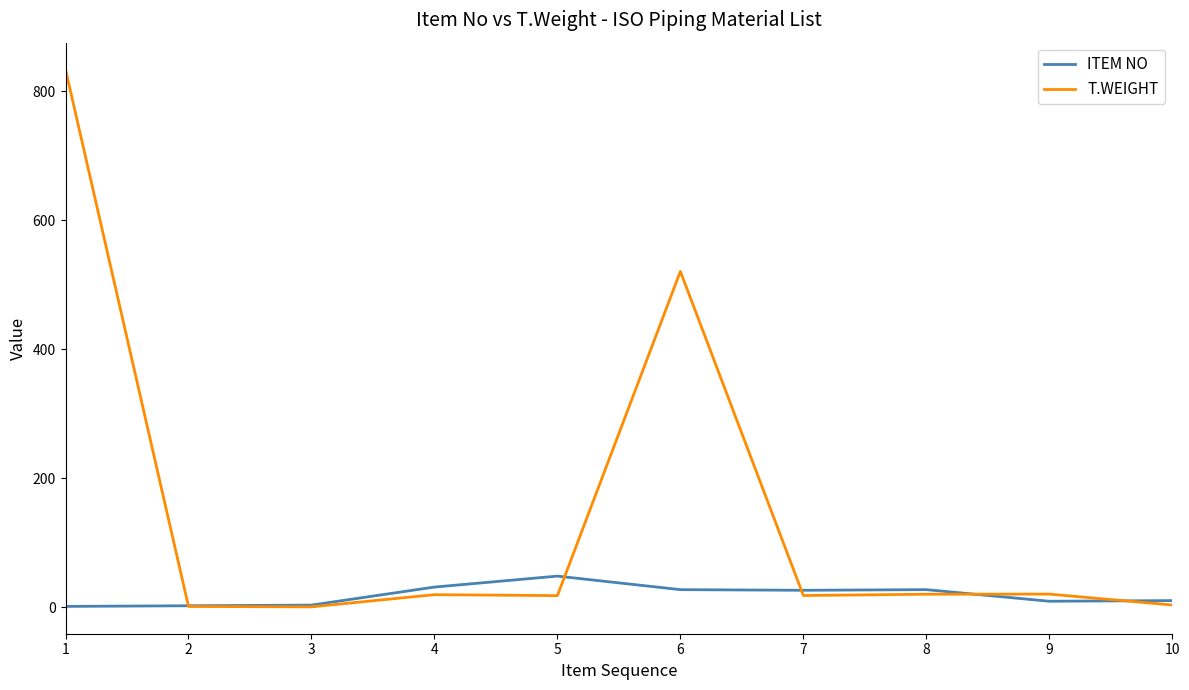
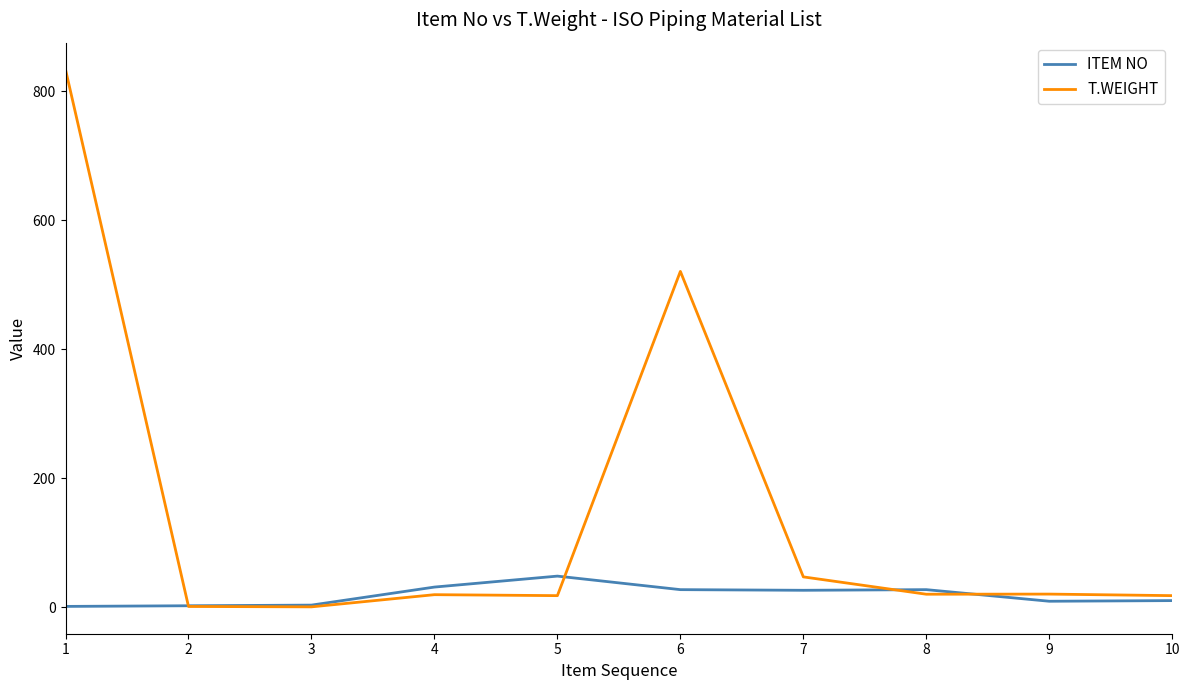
  {
    "ITEM NO": {
      "1": 0,
      "4": 30,
      "5": 50,
      "6": 30,
      "7": 30,
      "8": 30,
      "9": 10,
      "10": 10
    },
    "T.WEIGHT": {
      "1": 830,
      "4": 20,
      "5": 20,
      "6": 520,
-     "7": 20,
+     "7": 50,
      "8": 20,
      "9": 20,
-     "10": 0
+     "10": 20
    }
  }
